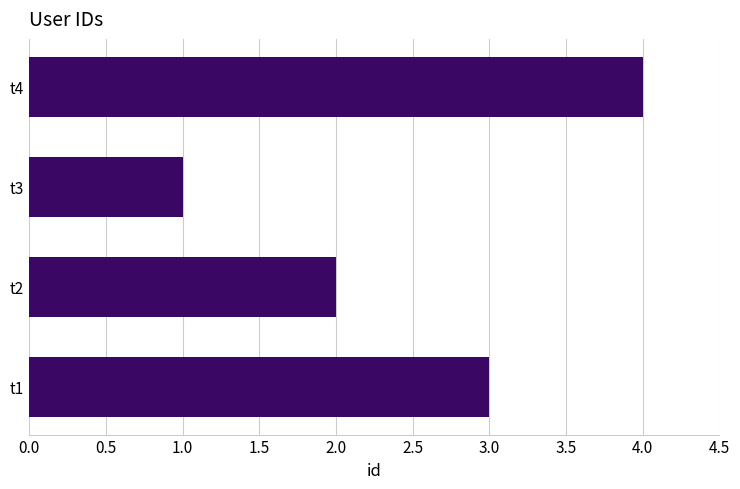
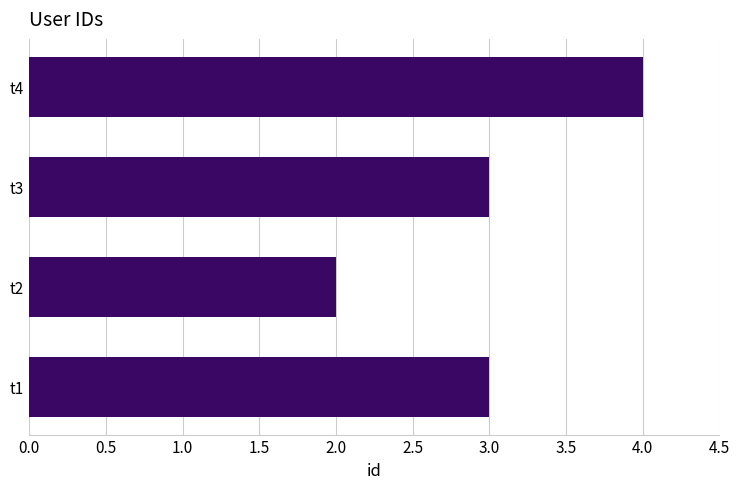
  {
    "t4": 4,
-   "t3": 1,
+   "t3": 3,
    "t2": 2,
    "t1": 3
  }
